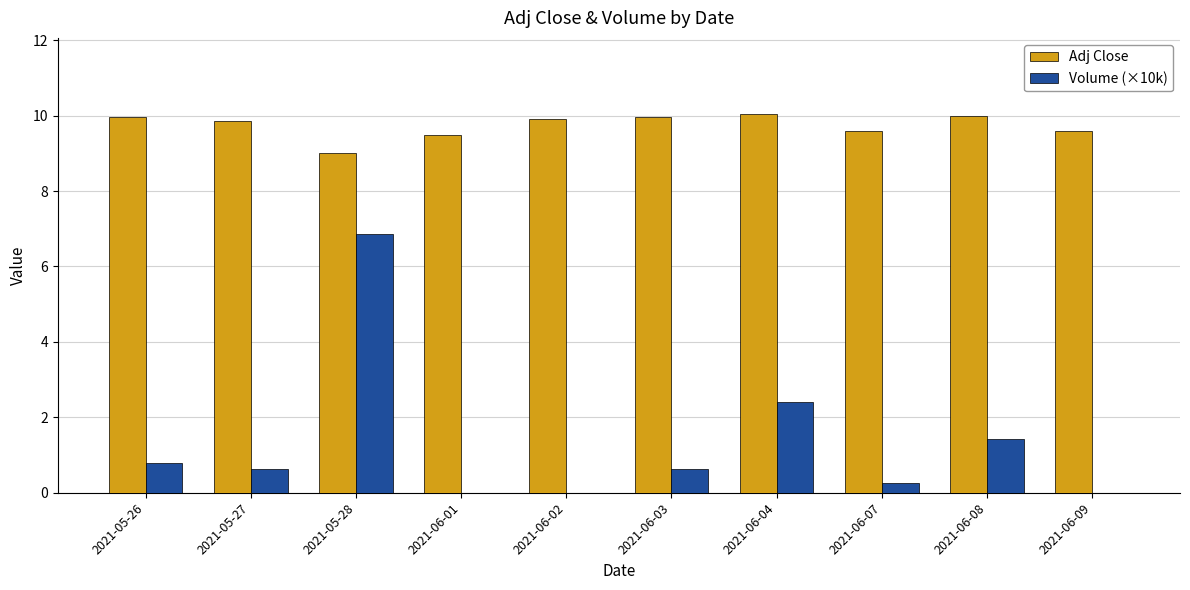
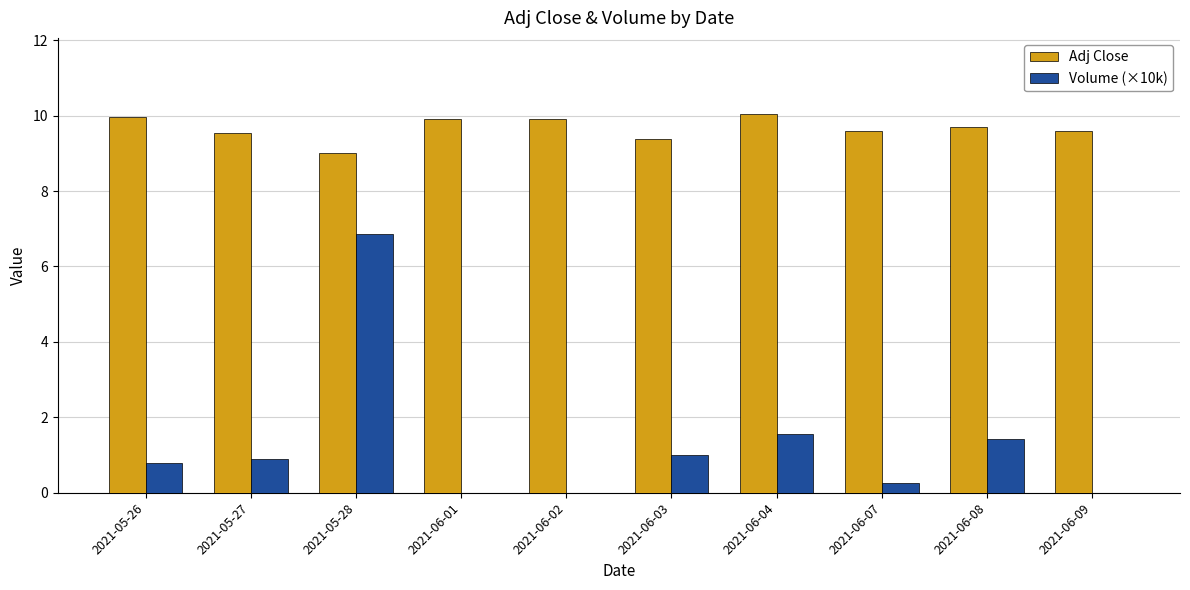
  {
    "Adj Close": {
      "2021-05-26": 10.0,
-     "2021-05-27": 9.9,
+     "2021-05-27": 9.6,
      "2021-05-28": 9.0,
-     "2021-06-01": 9.5,
+     "2021-06-01": 9.9,
      "2021-06-02": 9.9,
-     "2021-06-03": 10.0,
+     "2021-06-03": 9.4,
      "2021-06-04": 10.1,
      "2021-06-07": 9.6,
-     "2021-06-08": 10.0,
+     "2021-06-08": 9.7,
      "2021-06-09": 9.6
    },
    "Volume (×10k)": {
      "2021-05-26": 0.8,
-     "2021-05-27": 0.6,
+     "2021-05-27": 0.9,
      "2021-05-28": 6.9,
      "2021-06-01": 0.0,
      "2021-06-02": 0.0,
-     "2021-06-03": 0.6,
-     "2021-06-04": 2.4,
+     "2021-06-03": 1.0,
+     "2021-06-04": 1.6,
      "2021-06-07": 0.3,
      "2021-06-08": 1.4,
      "2021-06-09": 0.0
    }
  }
